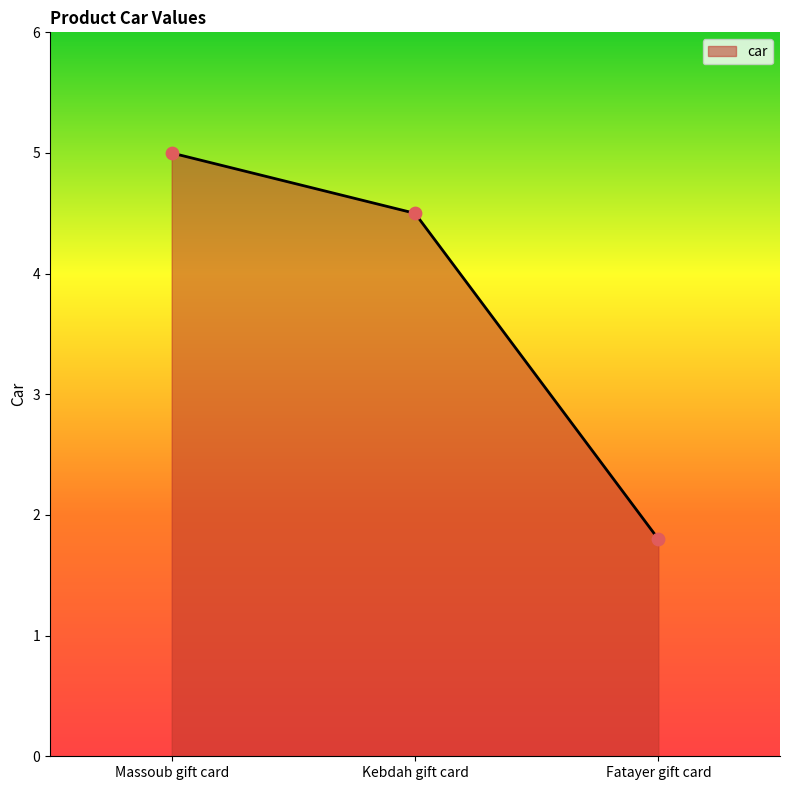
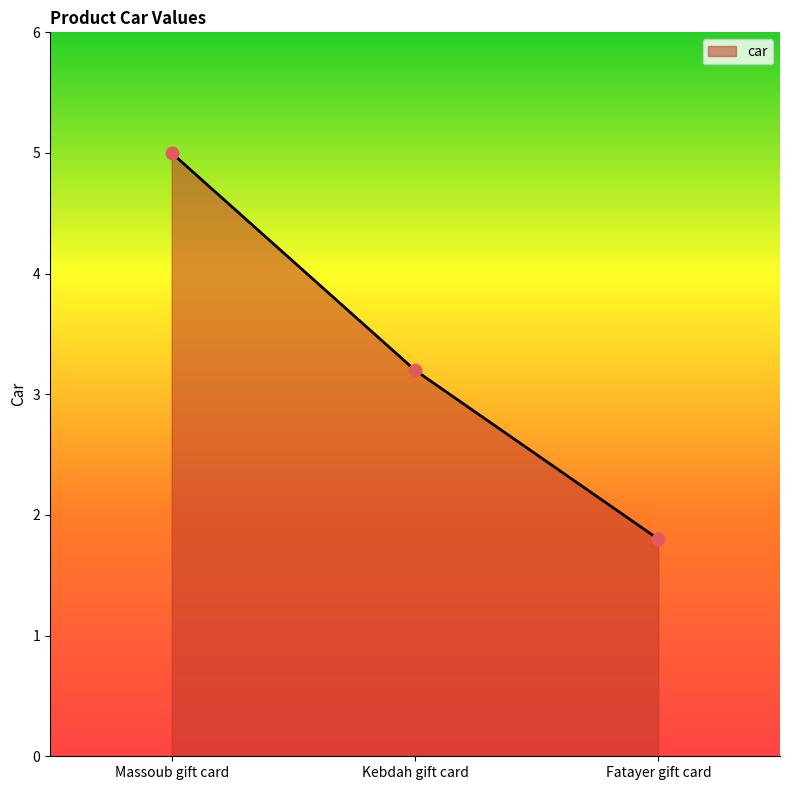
  {
    "Massoub gift card": 5.0,
-   "Kebdah gift card": 4.5,
+   "Kebdah gift card": 3.2,
    "Fatayer gift card": 1.8
  }
